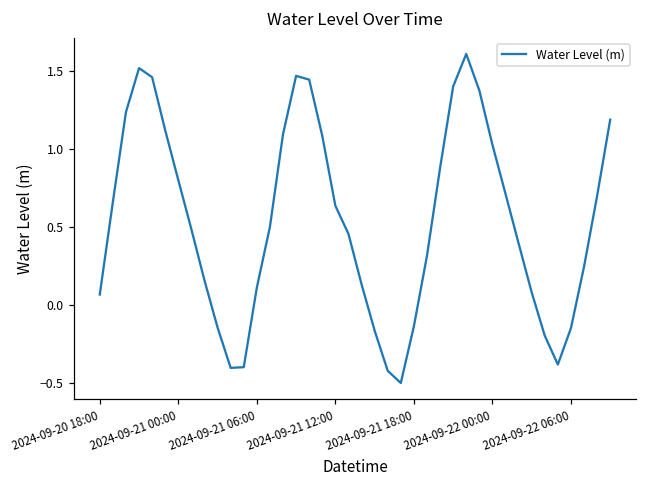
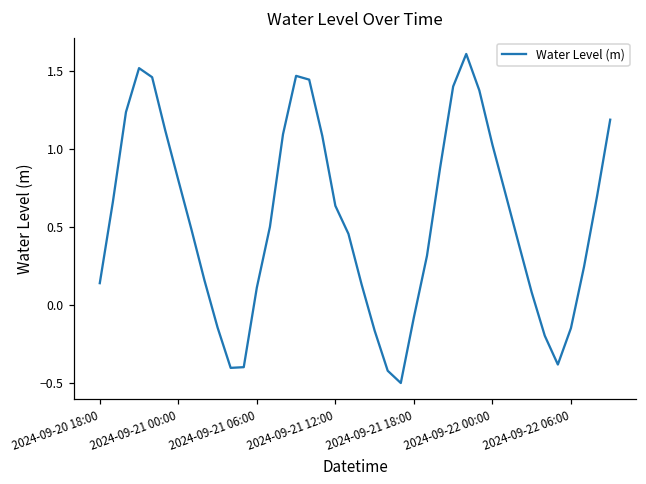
  {
-   "2024-09-20 18:00": 0.07,
+   "2024-09-20 18:00": 0.14,
    "2024-09-21 00:00": 0.80,
    "2024-09-21 06:00": 0.11,
    "2024-09-21 12:00": 0.63,
-   "2024-09-21 18:00": -0.14,
+   "2024-09-21 18:00": -0.08,
    "2024-09-22 00:00": 1.03,
    "2024-09-22 06:00": -0.15
  }
